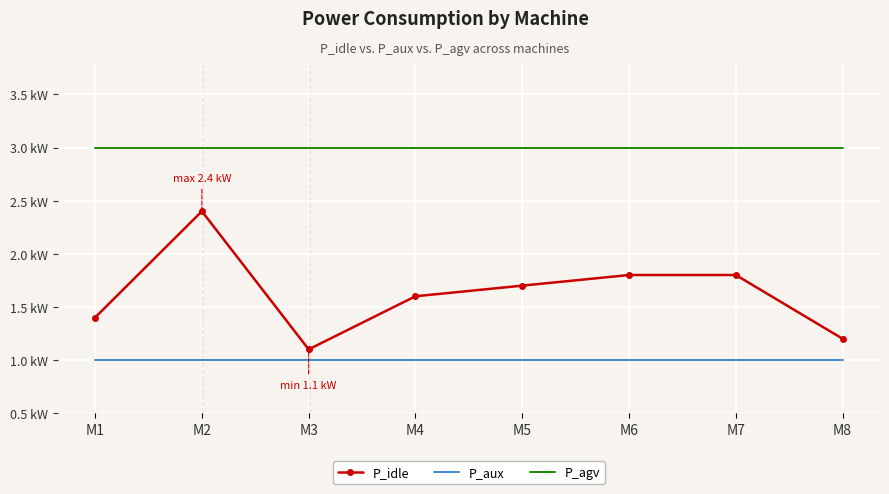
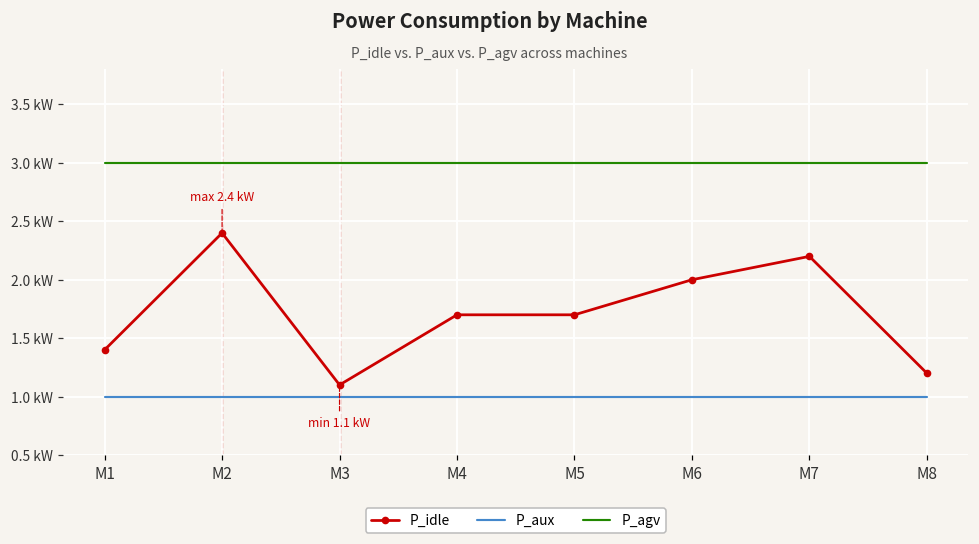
  {
    "P_idle": {
      "M1": "1.4 kW",
-     "M4": "1.6 kW",
+     "M4": "1.7 kW",
      "M5": "1.7 kW",
-     "M6": "1.8 kW",
-     "M7": "1.8 kW",
+     "M6": "2.0 kW",
+     "M7": "2.2 kW",
      "M8": "1.2 kW"
    },
    "P_aux": {
      "M1": "1.0 kW",
      "M2": "1.0 kW",
      "M4": "1.0 kW",
      "M5": "1.0 kW",
      "M6": "1.0 kW",
      "M7": "1.0 kW",
      "M8": "1.0 kW"
    },
    "P_agv": {
      "M1": "3.0 kW",
      "M2": "3.0 kW",
      "M3": "3.0 kW",
      "M4": "3.0 kW",
      "M5": "3.0 kW",
      "M6": "3.0 kW",
      "M7": "3.0 kW",
      "M8": "3.0 kW"
    }
  }
